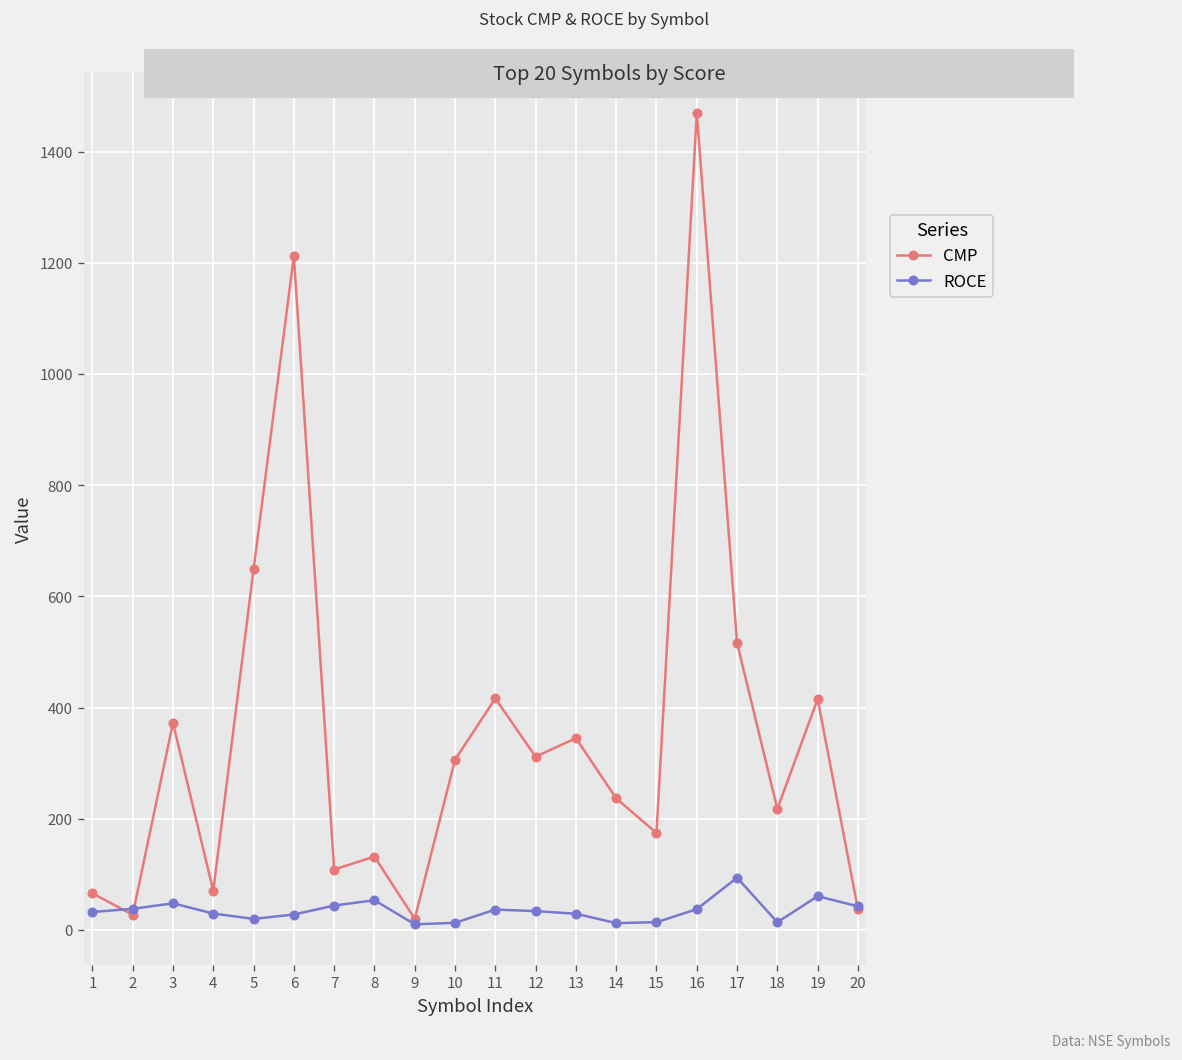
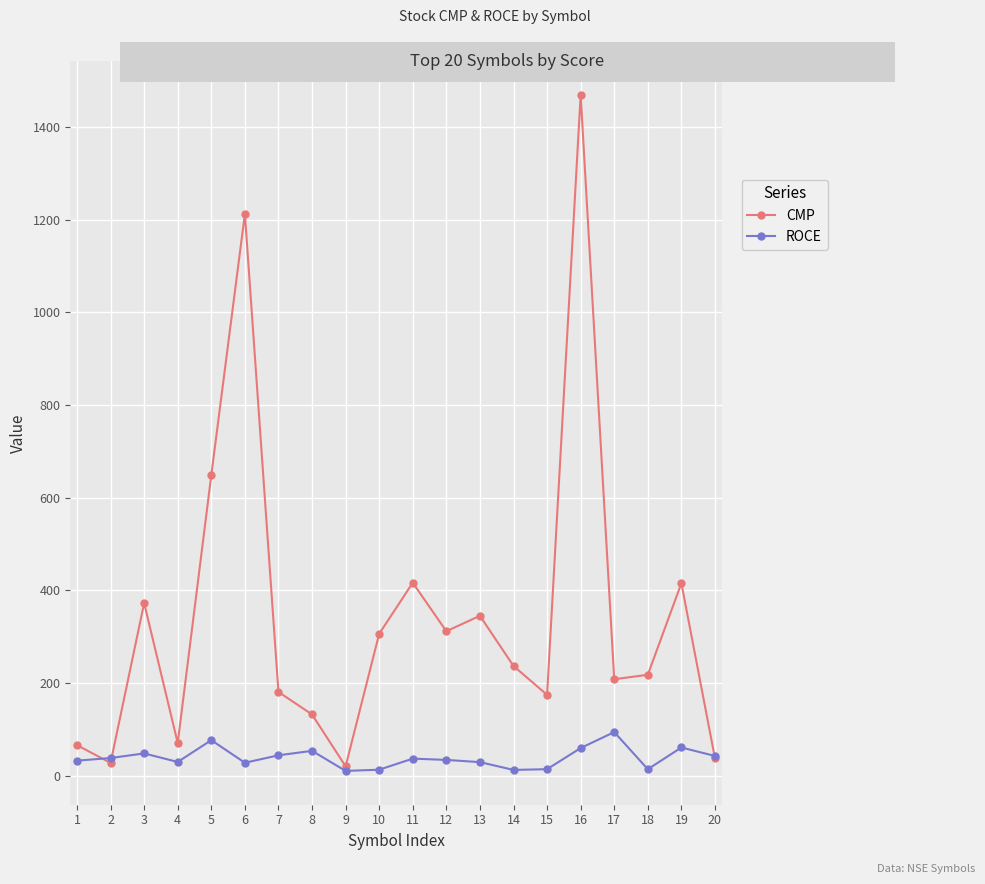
  {
    "CMP": {
      "1": 70,
      "2": 30,
      "3": 370,
      "4": 70,
      "5": 650,
      "6": 1210,
-     "7": 110,
+     "7": 180,
      "8": 130,
      "9": 20,
      "10": 310,
      "11": 420,
      "12": 310,
      "13": 350,
      "14": 240,
      "15": 170,
      "16": 1470,
-     "17": 520,
+     "17": 210,
      "18": 220,
      "19": 420
    },
    "ROCE": {
      "1": 30,
      "2": 40,
      "3": 50,
      "4": 30,
-     "5": 20,
+     "5": 80,
      "6": 30,
      "7": 40,
      "8": 50,
      "9": 10,
      "10": 10,
      "11": 40,
      "12": 30,
      "13": 30,
      "14": 10,
      "15": 10,
-     "16": 40,
+     "16": 60,
      "17": 90,
      "18": 10,
      "19": 60
    }
  }
